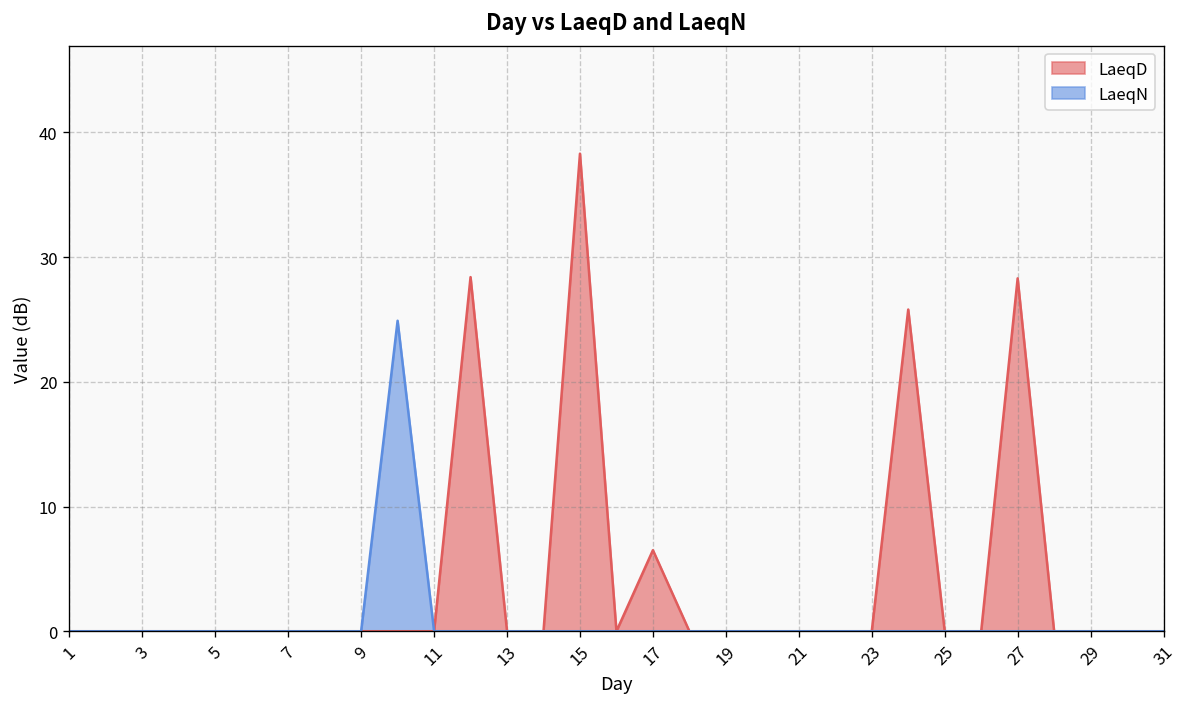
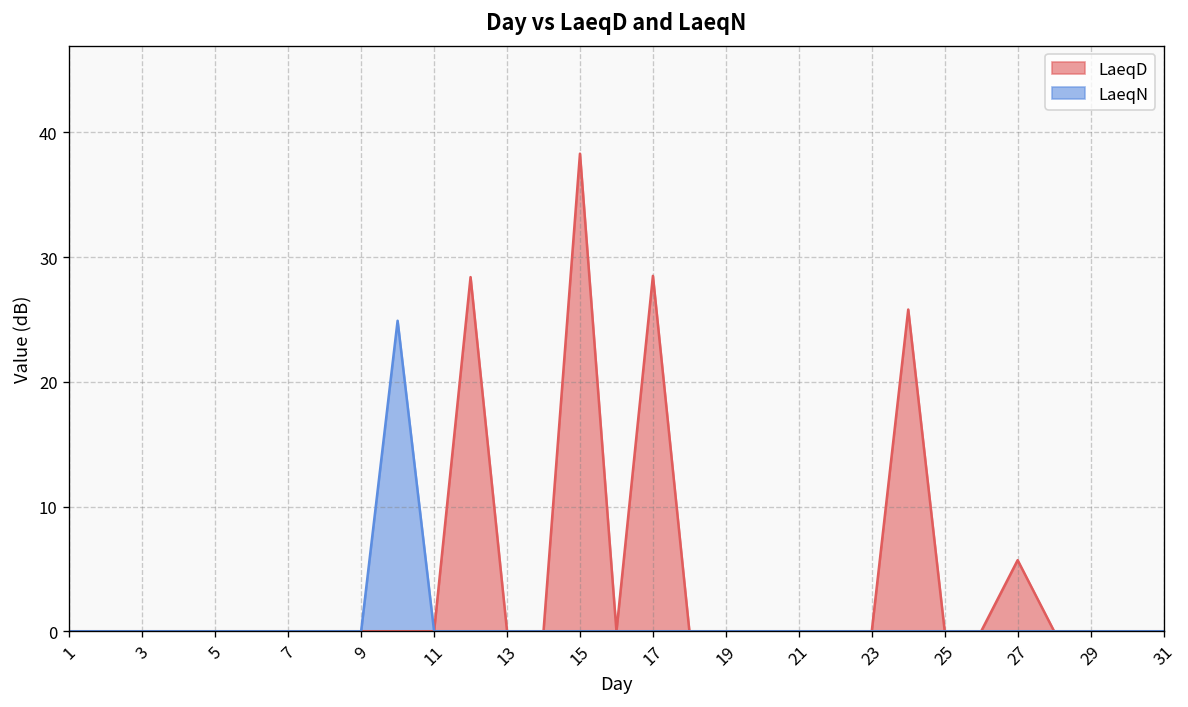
  {
    "LaeqD": {
      "15": 38.3,
-     "17": 6.5,
-     "27": 28.3
+     "17": 28.5,
+     "27": 5.7
    },
    "LaeqN": {
      "15": 0.0,
      "17": 0.0,
      "27": 0.0
    }
  }
